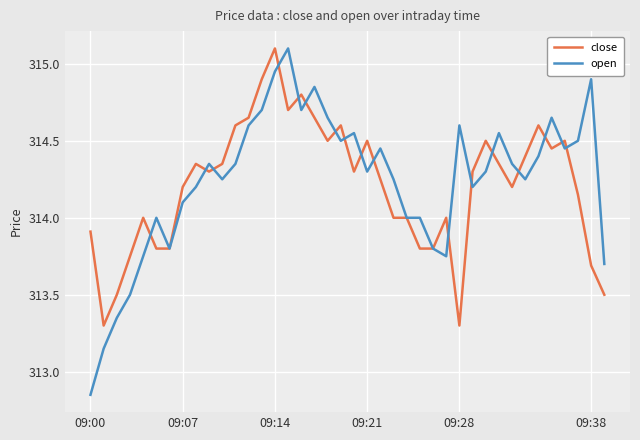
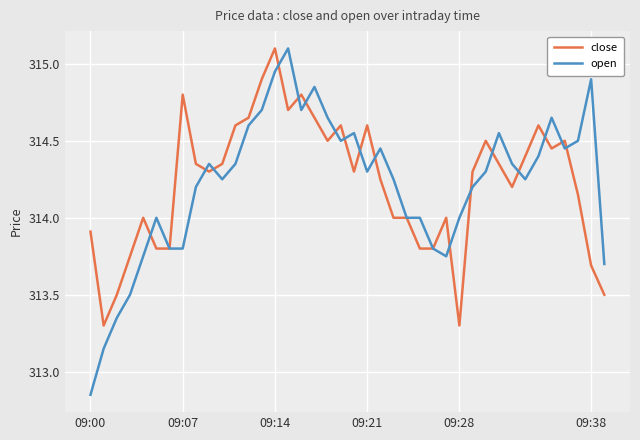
  {
    "close": {
      "09:00": 313.9,
-     "09:07": 314.2,
+     "09:07": 314.8,
      "09:14": 315.1,
-     "09:21": 314.5,
+     "09:21": 314.6,
      "09:28": 313.3,
      "09:38": 313.7
    },
    "open": {
      "09:00": 312.85,
-     "09:07": 314.1,
+     "09:07": 313.8,
      "09:14": 314.95,
      "09:21": 314.3,
-     "09:28": 314.6,
+     "09:28": 314.0,
      "09:38": 314.9
    }
  }
